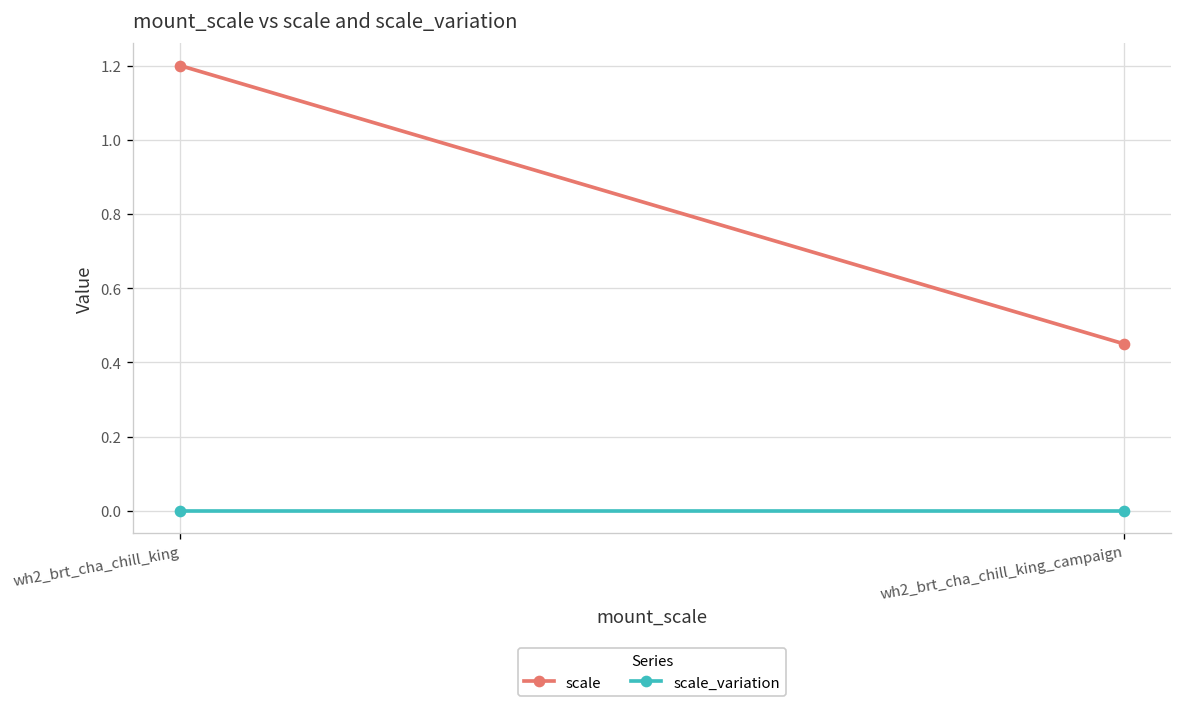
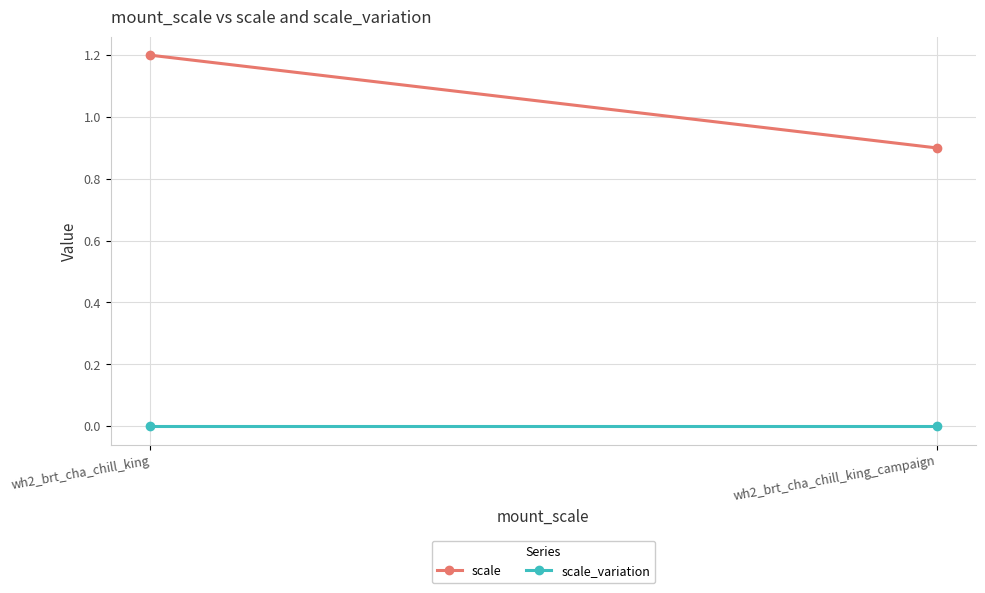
  {
    "scale": {
      "wh2_brt_cha_chill_king": 1.20,
-     "wh2_brt_cha_chill_king_campaign": 0.45
+     "wh2_brt_cha_chill_king_campaign": 0.90
    },
    "scale_variation": {
      "wh2_brt_cha_chill_king": 0.00,
      "wh2_brt_cha_chill_king_campaign": 0.00
    }
  }
